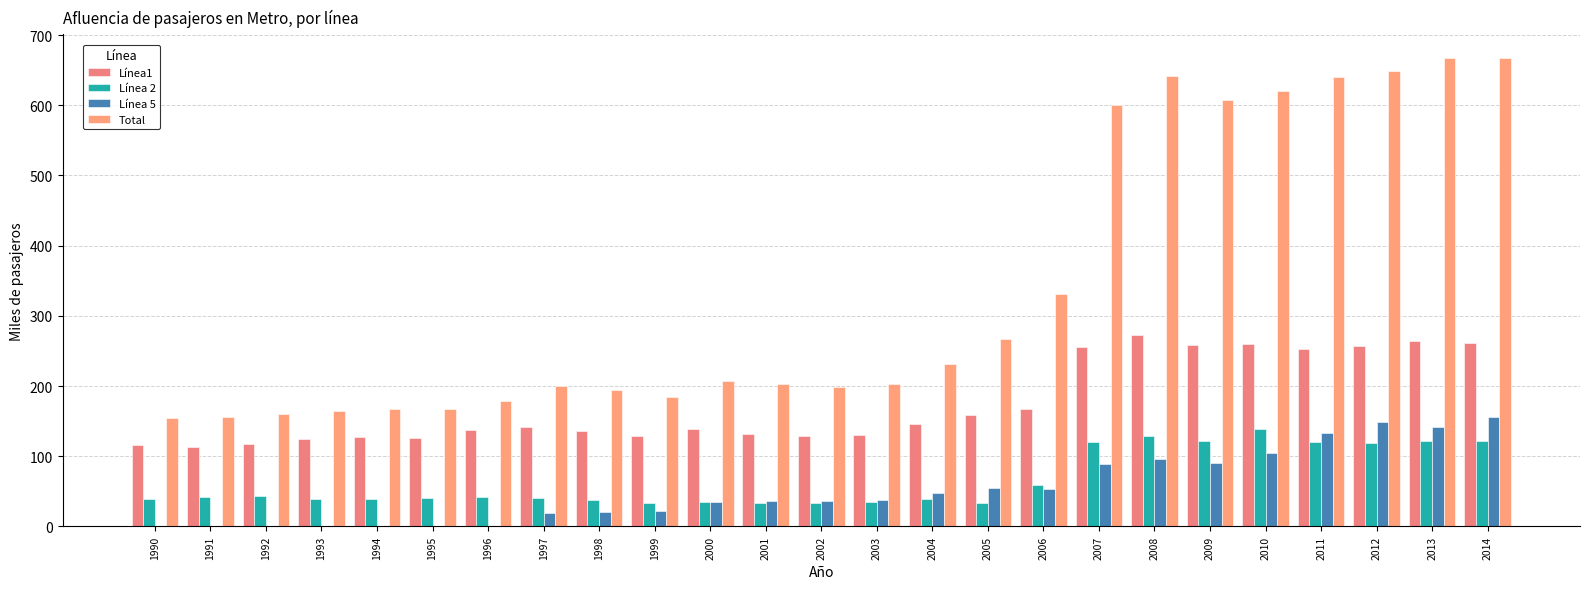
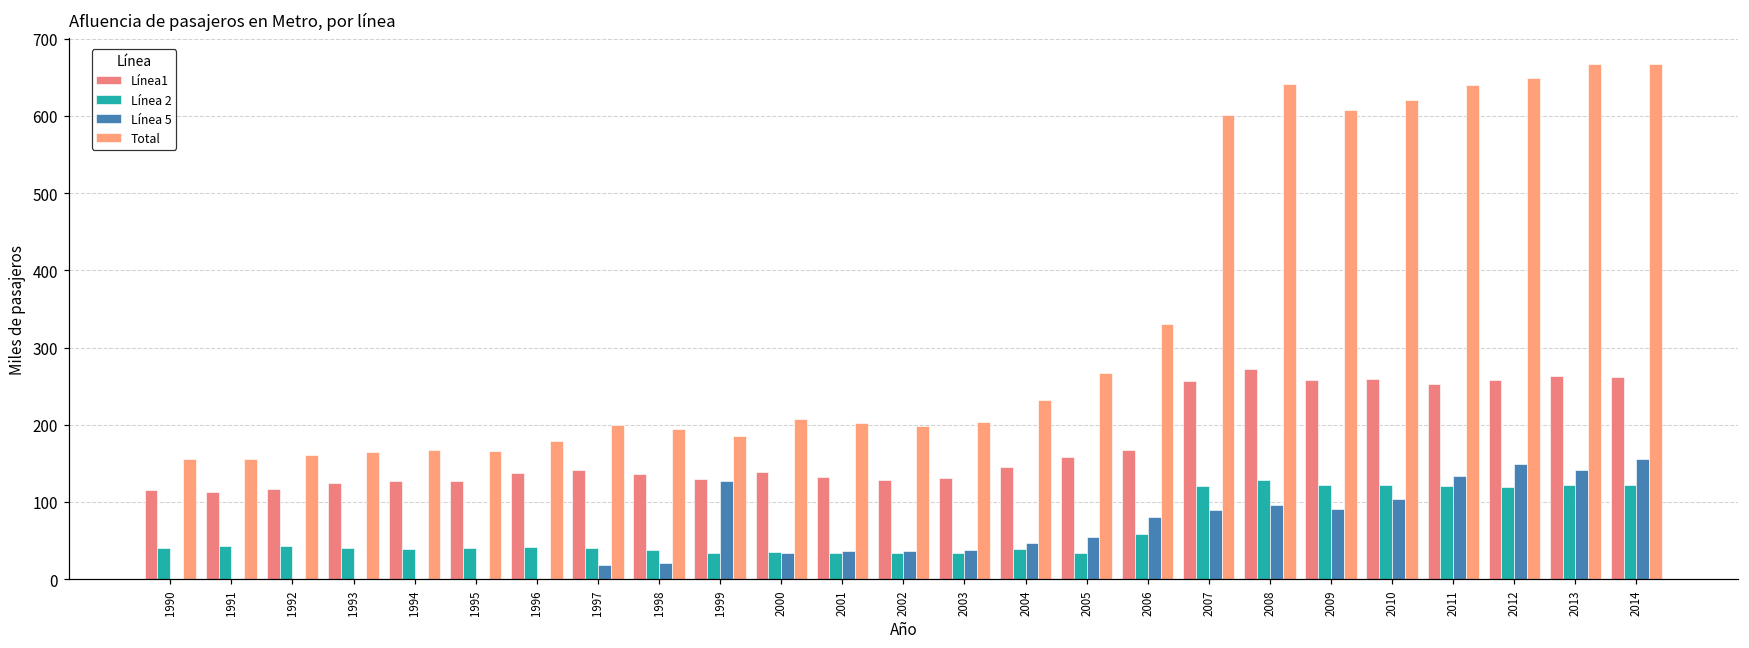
  {
    "Línea 2": {
      "1990": 40,
      "1991": 40,
      "1992": 40,
      "1993": 40,
      "1994": 40,
      "1995": 40,
      "1996": 40,
      "1997": 40,
      "1998": 40,
      "1999": 30,
      "2000": 40,
      "2001": 30,
      "2002": 30,
      "2003": 30,
      "2004": 40,
      "2005": 30,
      "2006": 60,
      "2007": 120,
      "2008": 130,
      "2009": 120,
-     "2010": 140,
+     "2010": 120,
      "2011": 120,
      "2012": 120,
      "2013": 120,
      "2014": 120
    },
    "Línea 5": {
      "1990": 0,
      "1991": 0,
      "1992": 0,
      "1993": 0,
      "1994": 0,
      "1995": 0,
      "1996": 0,
      "1997": 20,
      "1998": 20,
-     "1999": 20,
+     "1999": 130,
      "2000": 30,
      "2001": 40,
      "2002": 40,
      "2003": 40,
      "2004": 50,
      "2005": 50,
-     "2006": 50,
+     "2006": 80,
      "2007": 90,
      "2008": 100,
      "2009": 90,
      "2010": 100,
      "2011": 130,
      "2012": 150,
      "2013": 140,
      "2014": 160
    }
  }
